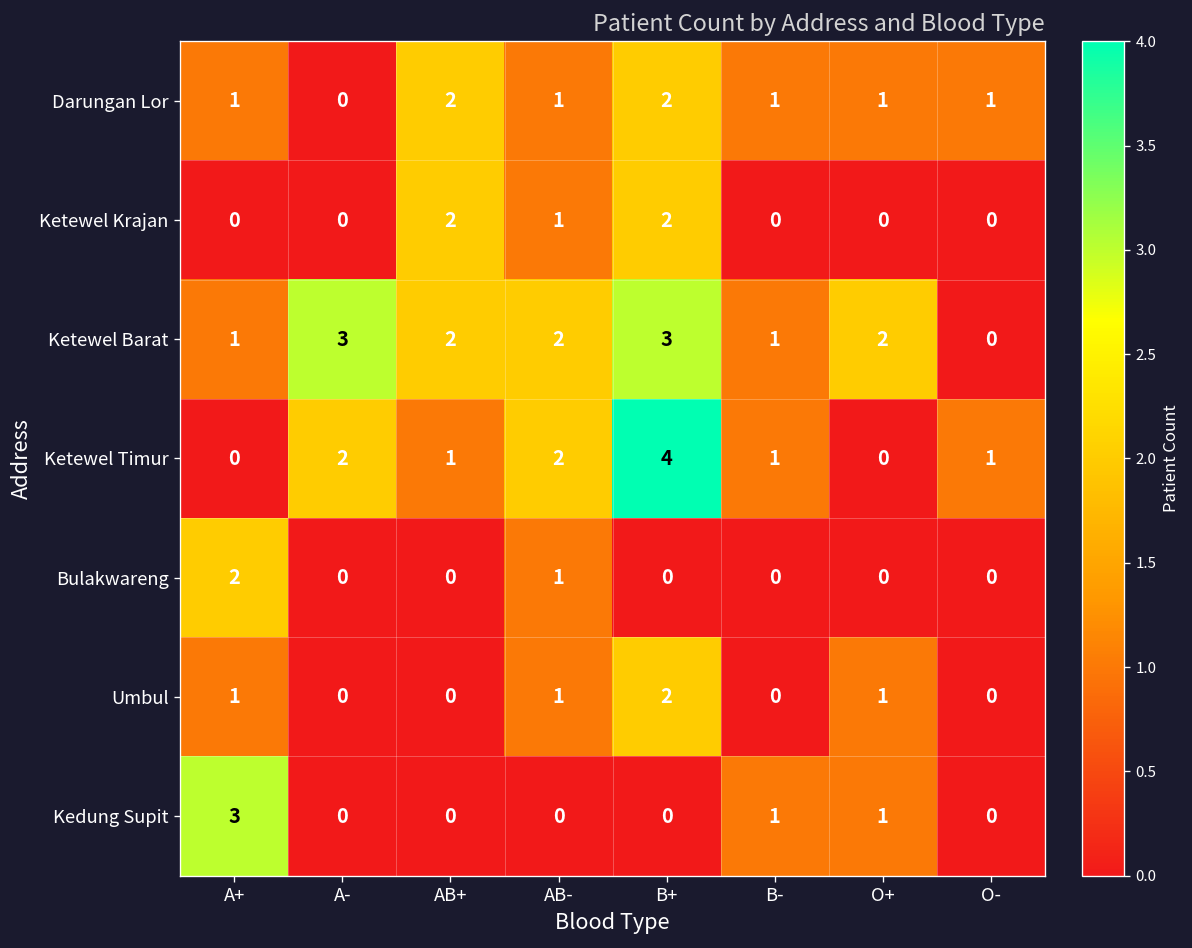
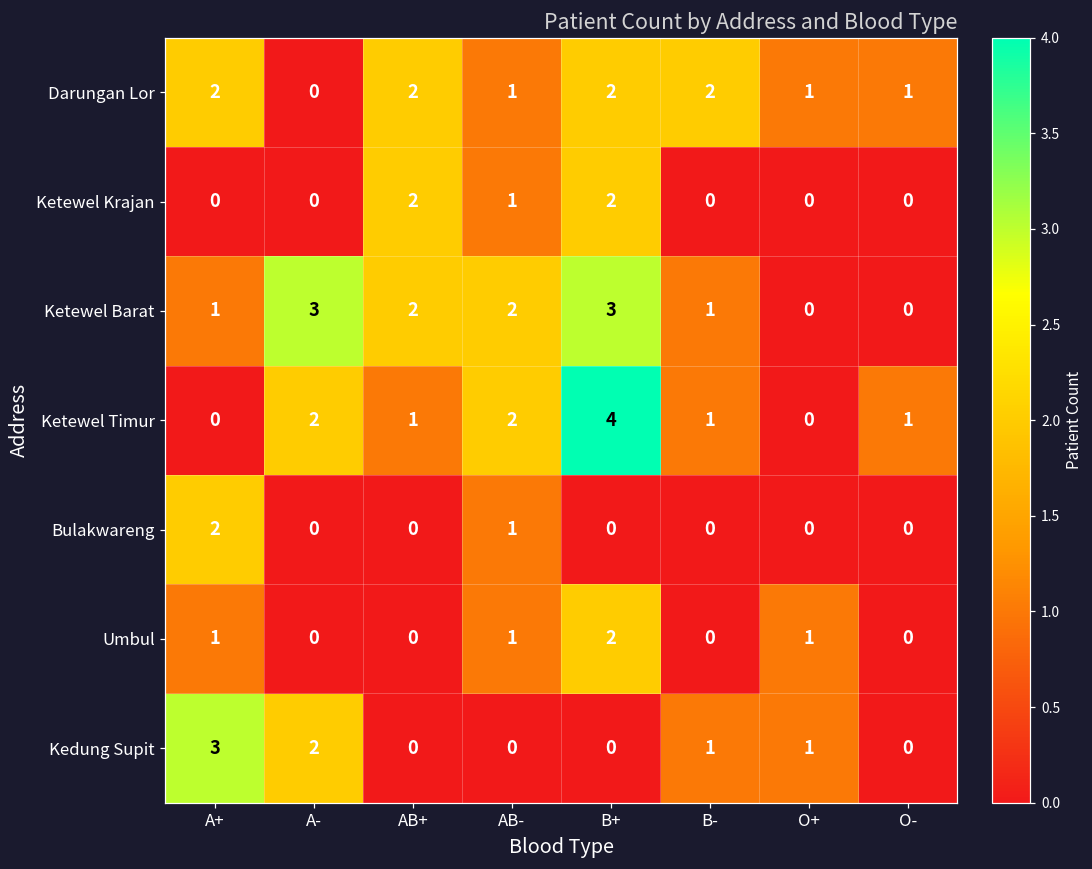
  {
    "Darungan Lor": {
-     "A+": 1,
+     "A+": 2,
      "A-": 0,
      "AB+": 2,
      "AB-": 1,
      "B+": 2,
-     "B-": 1,
+     "B-": 2,
      "O+": 1,
      "O-": 1
    },
    "Ketewel Krajan": {
      "A+": 0,
      "A-": 0,
      "AB+": 2,
      "AB-": 1,
      "B+": 2,
      "B-": 0,
      "O+": 0,
      "O-": 0
    },
    "Ketewel Barat": {
      "A+": 1,
      "A-": 3,
      "AB+": 2,
      "AB-": 2,
      "B+": 3,
      "B-": 1,
-     "O+": 2,
+     "O+": 0,
      "O-": 0
    },
    "Ketewel Timur": {
      "A+": 0,
      "A-": 2,
      "AB+": 1,
      "AB-": 2,
      "B+": 4,
      "B-": 1,
      "O+": 0,
      "O-": 1
    },
    "Bulakwareng": {
      "A+": 2,
      "A-": 0,
      "AB+": 0,
      "AB-": 1,
      "B+": 0,
      "B-": 0,
      "O+": 0,
      "O-": 0
    },
    "Umbul": {
      "A+": 1,
      "A-": 0,
      "AB+": 0,
      "AB-": 1,
      "B+": 2,
      "B-": 0,
      "O+": 1,
      "O-": 0
    },
    "Kedung Supit": {
      "A+": 3,
-     "A-": 0,
+     "A-": 2,
      "AB+": 0,
      "AB-": 0,
      "B+": 0,
      "B-": 1,
      "O+": 1,
      "O-": 0
    }
  }
